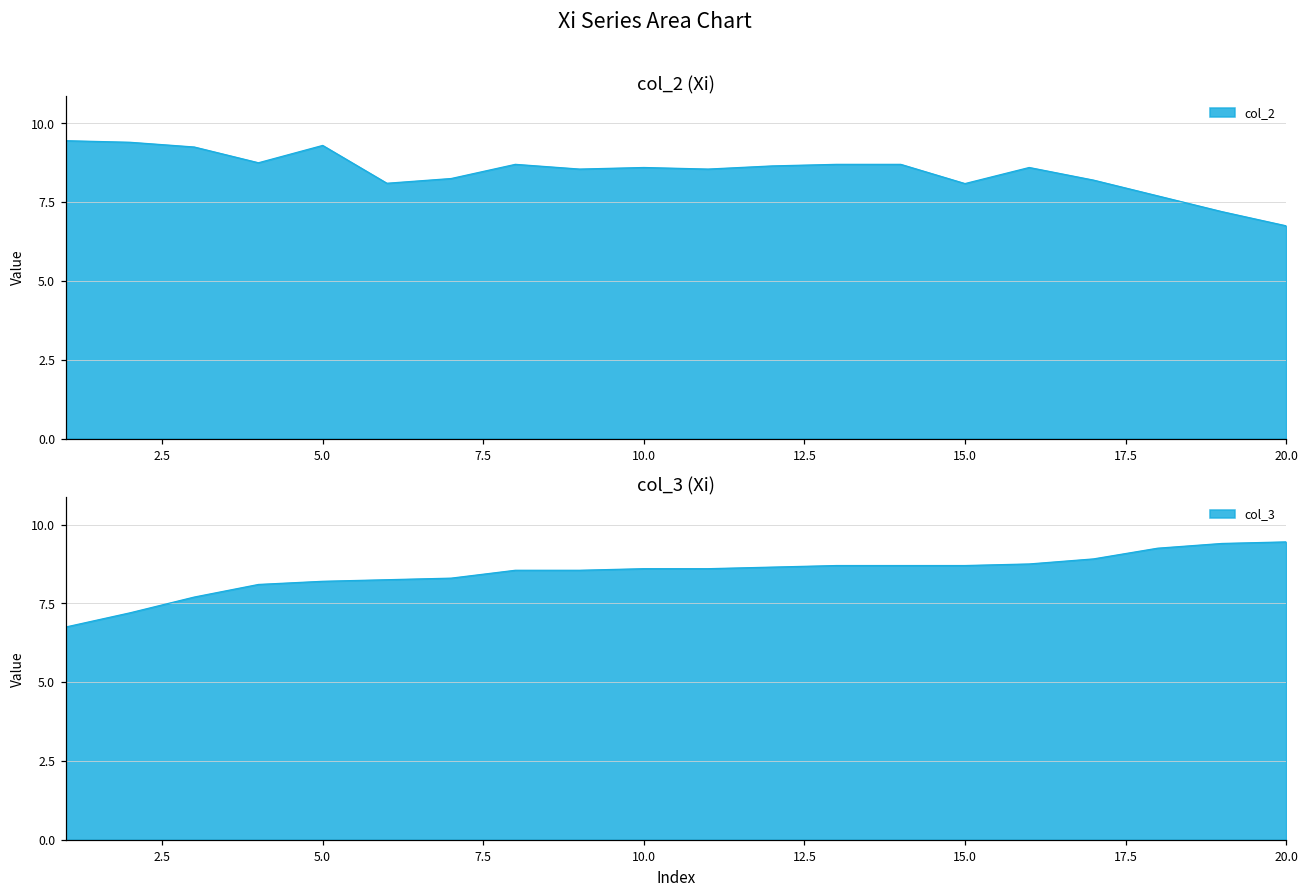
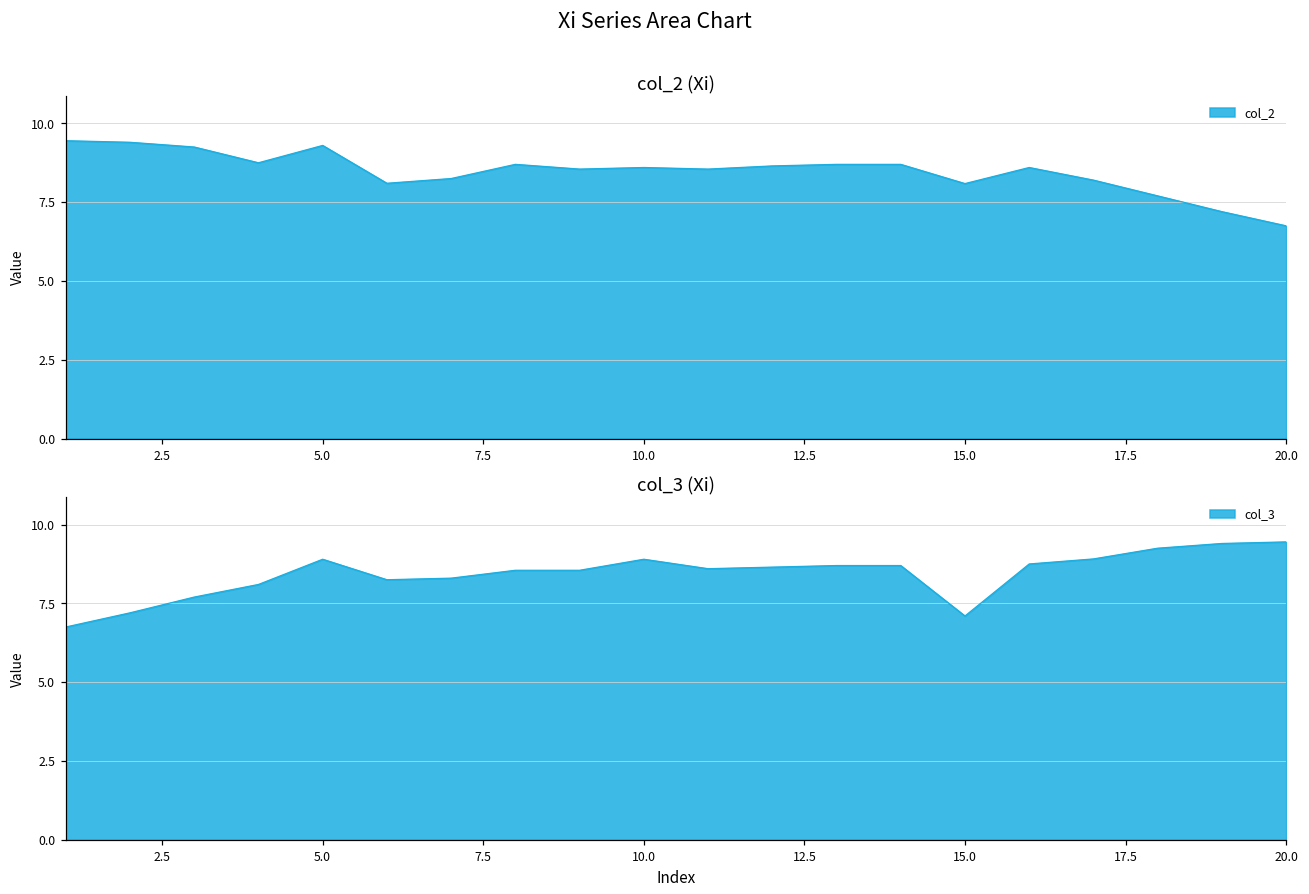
  {
    "col_2 (Xi)": {
      "5.0": 9.3,
      "10.0": 8.6,
      "15.0": 8.1,
      "20.0": 6.8
    },
    "col_3 (Xi)": {
-     "5.0": 8.2,
-     "10.0": 8.6,
-     "15.0": 8.7,
+     "5.0": 8.9,
+     "10.0": 8.9,
+     "15.0": 7.1,
      "20.0": 9.5
    }
  }
